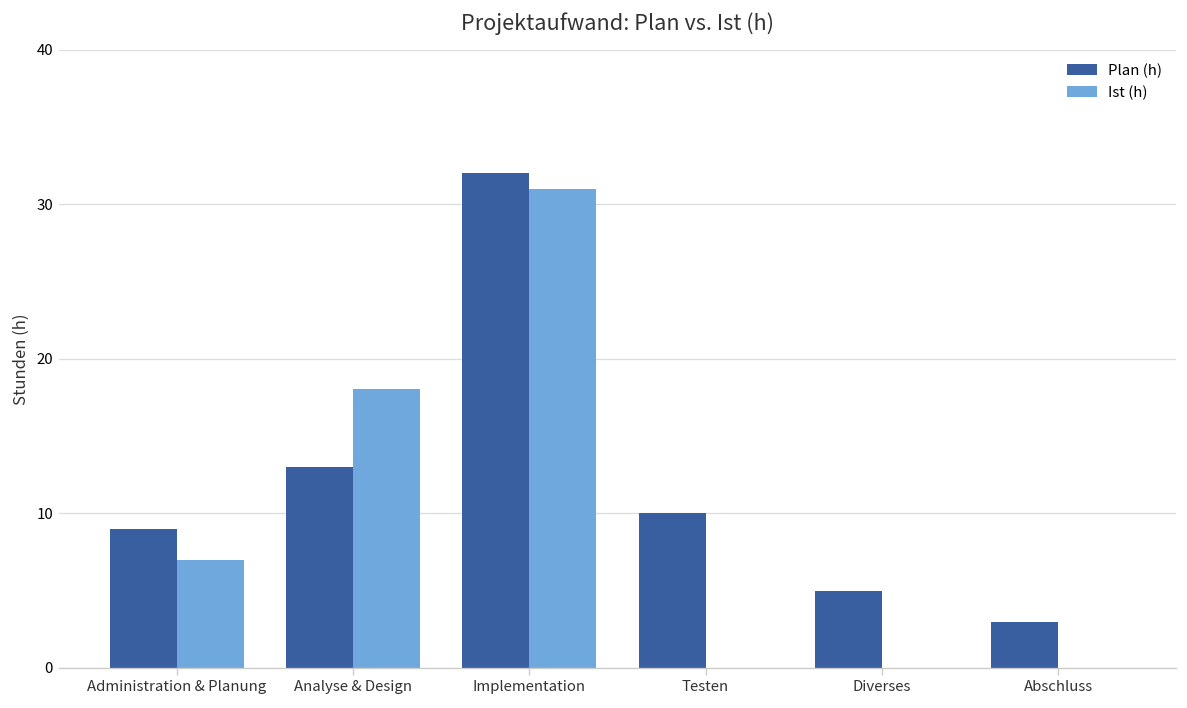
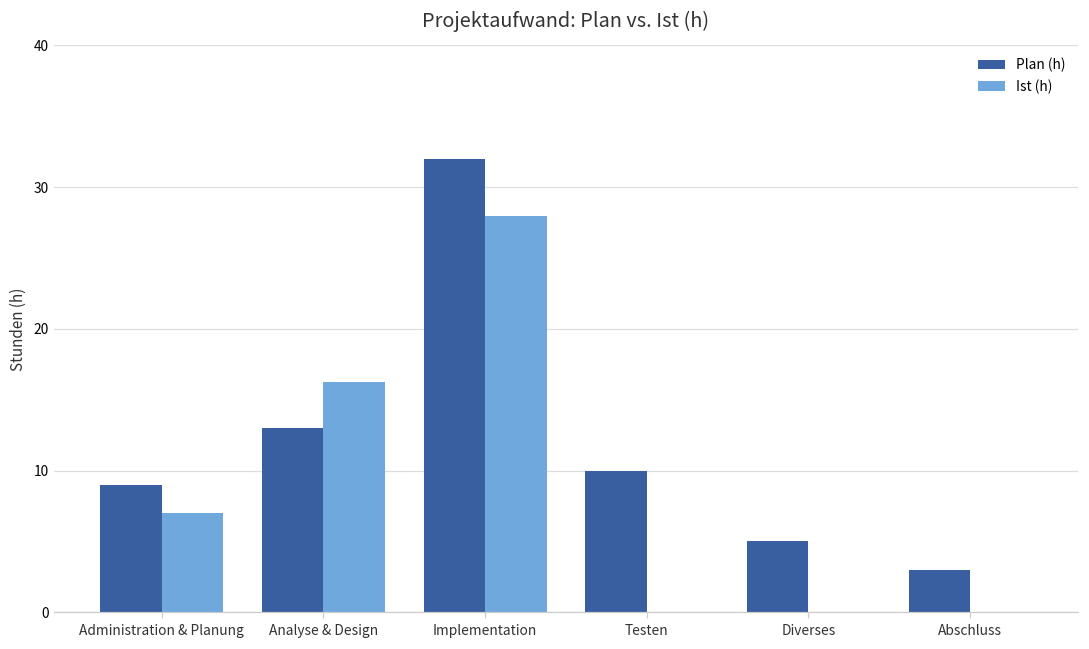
  {
    "Plan (h)": {
      "Administration & Planung": 9.0,
      "Analyse & Design": 13.0,
      "Implementation": 32.0,
      "Testen": 10.0,
      "Diverses": 5.0,
      "Abschluss": 3.0
    },
    "Ist (h)": {
      "Administration & Planung": 7.0,
-     "Analyse & Design": 18.1,
-     "Implementation": 31,
+     "Analyse & Design": 16.3,
+     "Implementation": 28,
      "Testen": 0.0,
      "Diverses": 0.0,
      "Abschluss": 0.0
    }
  }
